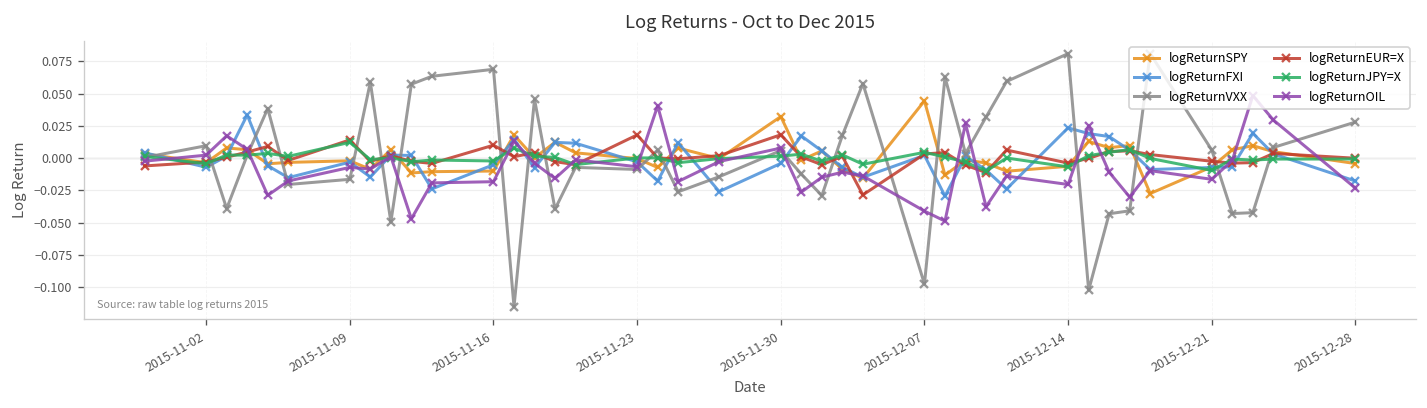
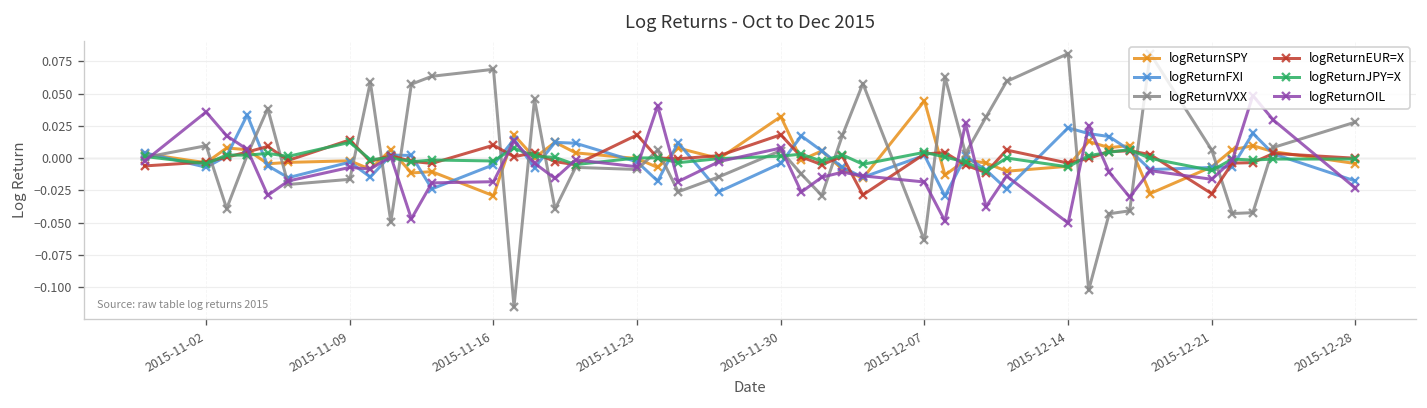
  {
    "logReturnSPY": {
-     "2015-11-16": -0.010,
+     "2015-11-16": -0.029,
      "2015-11-30": 0.032,
      "2015-12-07": 0.044,
      "2015-12-28": -0.004
    },
    "logReturnFXI": {
      "2015-11-02": -0.007,
      "2015-11-16": -0.005,
      "2015-11-23": -0.003,
      "2015-11-30": -0.004,
      "2015-12-14": 0.023,
      "2015-12-28": -0.018
    },
    "logReturnVXX": {
      "2015-11-02": 0.010,
      "2015-11-09": -0.016,
      "2015-11-16": 0.069,
-     "2015-12-07": -0.097,
+     "2015-12-07": -0.064,
      "2015-12-14": 0.081,
      "2015-12-21": 0.006,
      "2015-12-28": 0.028
    },
    "logReturnEUR=X": {
      "2015-11-16": 0.010,
      "2015-11-23": 0.018,
      "2015-11-30": 0.018,
      "2015-12-14": -0.004,
-     "2015-12-21": -0.002
+     "2015-12-21": -0.028
    },
    "logReturnJPY=X": {
      "2015-11-16": -0.002,
      "2015-11-30": 0.002
    },
    "logReturnOIL": {
-     "2015-11-02": 0.002,
+     "2015-11-02": 0.036,
      "2015-11-09": -0.007,
      "2015-11-16": -0.018,
-     "2015-12-07": -0.041,
-     "2015-12-14": -0.020,
+     "2015-12-07": -0.018,
+     "2015-12-14": -0.050,
      "2015-12-21": -0.016,
      "2015-12-28": -0.023
    }
  }
